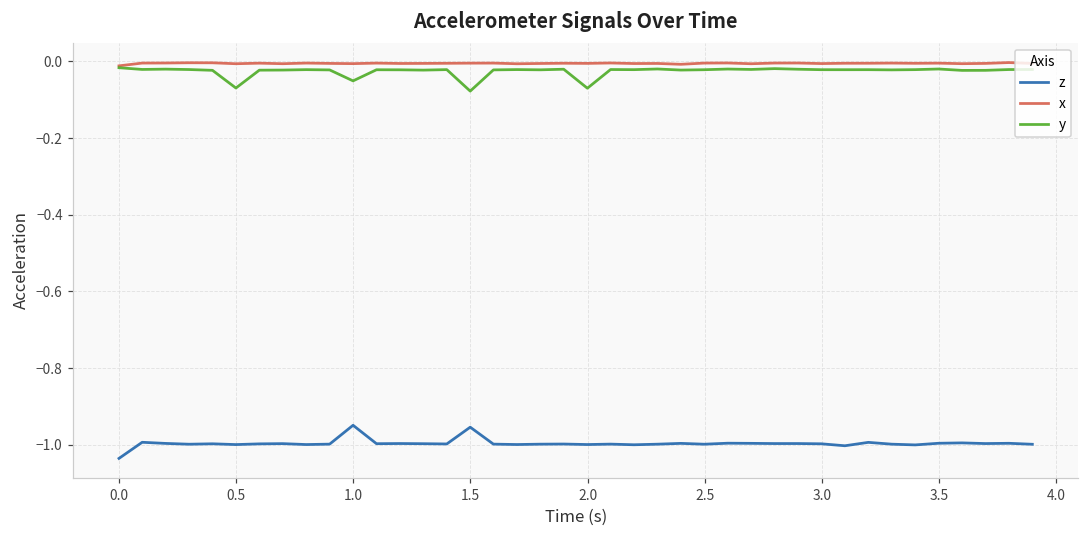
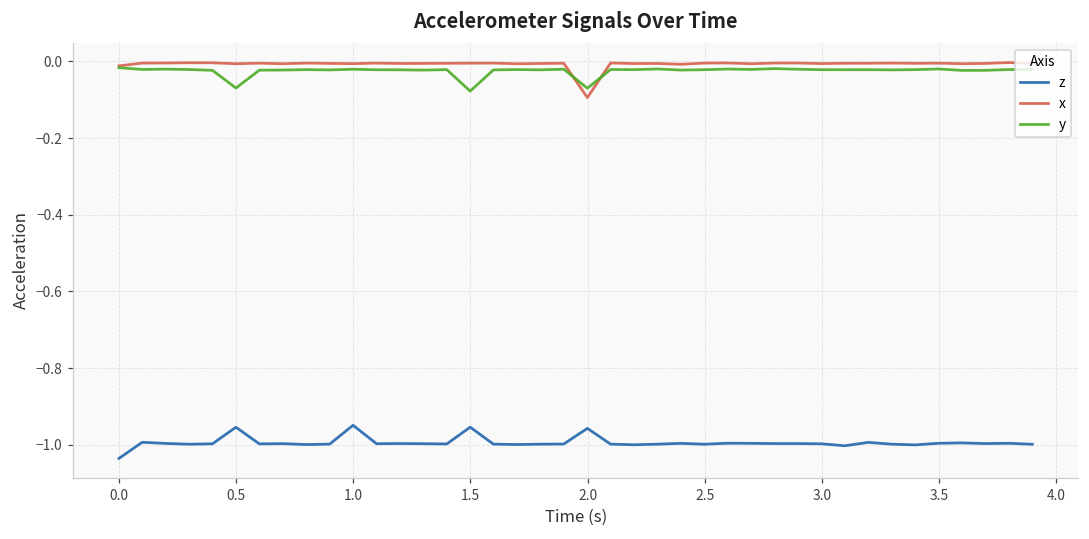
  {
    "z": {
      "0.0": -1.04,
-     "0.5": -1.00,
+     "0.5": -0.95,
      "1.0": -0.95,
      "1.5": -0.95,
-     "2.0": -1.00
+     "2.0": -0.96
    },
    "x": {
      "0.5": -0.01,
      "1.0": -0.01,
      "1.5": 0.00,
-     "2.0": -0.01
+     "2.0": -0.09
    },
    "y": {
      "0.5": -0.07,
-     "1.0": -0.05,
+     "1.0": -0.02,
      "1.5": -0.08,
      "2.0": -0.07
    }
  }
